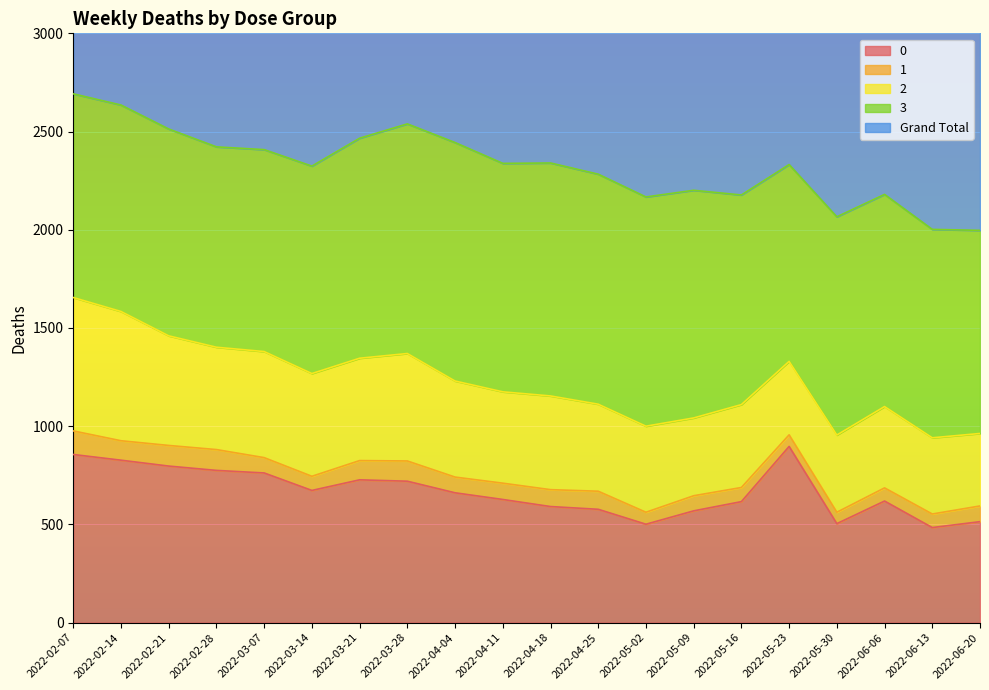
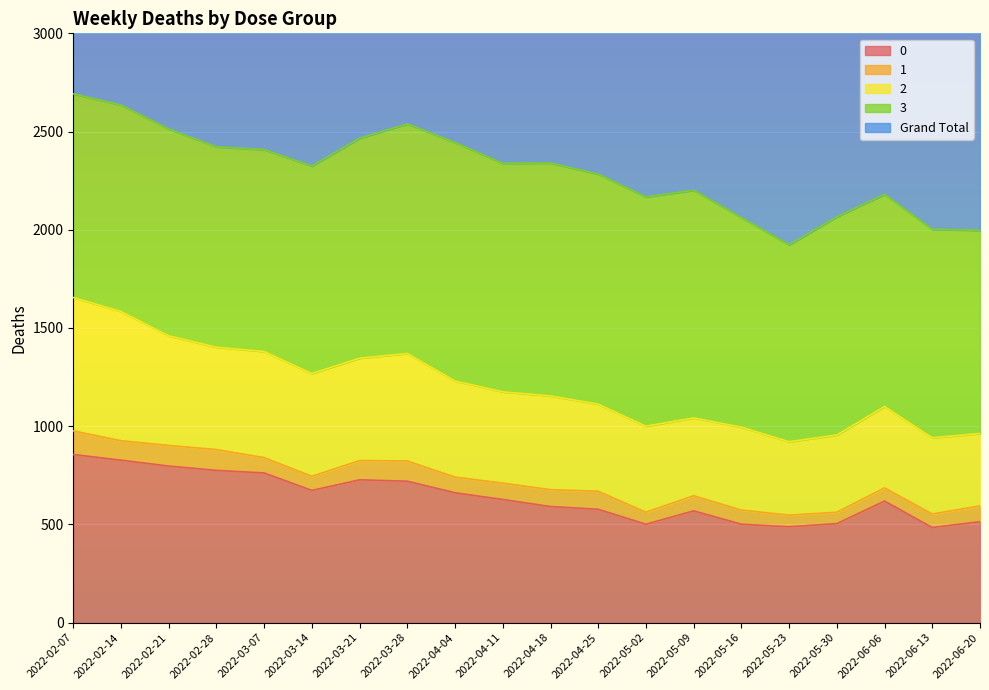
  {
    "0": {
      "2022-02-07": 860,
      "2022-02-14": 830,
      "2022-02-21": 800,
      "2022-02-28": 780,
      "2022-03-07": 760,
      "2022-03-14": 670,
      "2022-03-21": 730,
      "2022-03-28": 720,
      "2022-04-04": 660,
      "2022-04-11": 630,
      "2022-04-18": 590,
      "2022-04-25": 580,
      "2022-05-02": 500,
      "2022-05-09": 570,
-     "2022-05-16": 620,
-     "2022-05-23": 900,
+     "2022-05-16": 500,
+     "2022-05-23": 490,
      "2022-05-30": 500,
      "2022-06-06": 620,
      "2022-06-13": 480,
      "2022-06-20": 510
    },
    "1": {
      "2022-02-07": 120,
      "2022-02-14": 100,
      "2022-02-21": 110,
      "2022-02-28": 110,
      "2022-03-07": 80,
      "2022-03-14": 70,
      "2022-03-21": 100,
      "2022-03-28": 100,
      "2022-04-04": 80,
      "2022-04-11": 80,
      "2022-04-18": 90,
      "2022-04-25": 90,
      "2022-05-02": 60,
      "2022-05-09": 80,
      "2022-05-16": 70,
      "2022-05-23": 60,
      "2022-05-30": 60,
      "2022-06-06": 70,
      "2022-06-13": 70,
      "2022-06-20": 80
    },
    "2": {
      "2022-02-07": 680,
      "2022-02-14": 660,
      "2022-02-21": 560,
      "2022-02-28": 520,
      "2022-03-07": 540,
      "2022-03-14": 520,
      "2022-03-21": 520,
      "2022-03-28": 550,
      "2022-04-04": 490,
      "2022-04-11": 470,
      "2022-04-18": 480,
      "2022-04-25": 440,
      "2022-05-02": 440,
      "2022-05-09": 400,
      "2022-05-16": 420,
      "2022-05-23": 370,
      "2022-05-30": 390,
      "2022-06-06": 410,
      "2022-06-13": 390,
      "2022-06-20": 370
    },
    "3": {
      "2022-02-07": 1040,
      "2022-02-14": 1050,
      "2022-02-21": 1050,
      "2022-02-28": 1020,
      "2022-03-07": 1030,
      "2022-03-14": 1060,
      "2022-03-21": 1120,
      "2022-03-28": 1170,
      "2022-04-04": 1210,
      "2022-04-11": 1160,
      "2022-04-18": 1190,
      "2022-04-25": 1170,
      "2022-05-02": 1170,
      "2022-05-09": 1160,
      "2022-05-16": 1070,
      "2022-05-23": 1000,
      "2022-05-30": 1110,
      "2022-06-06": 1080,
      "2022-06-13": 1060,
      "2022-06-20": 1030
    }
  }
